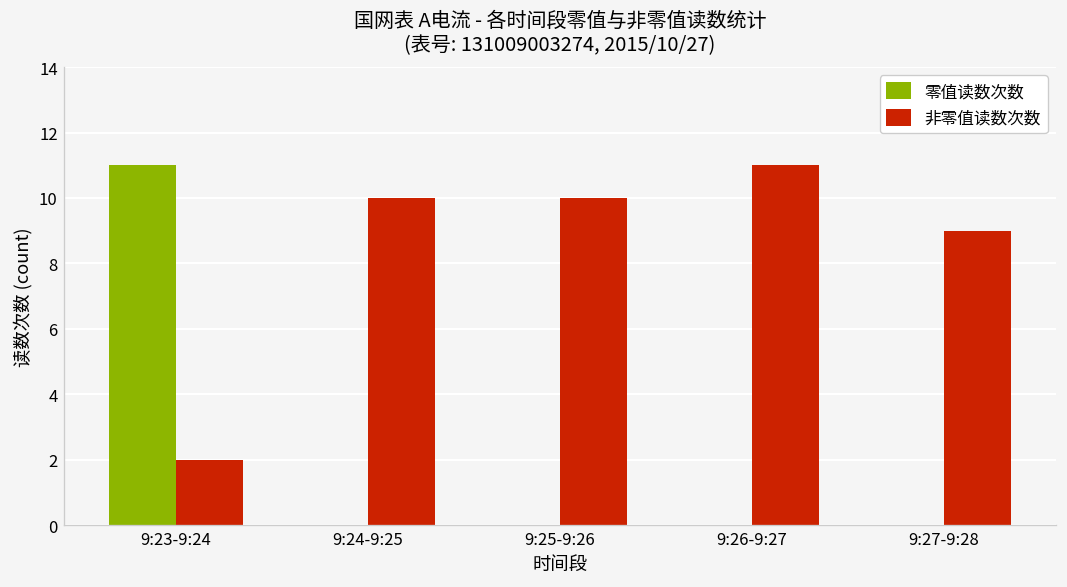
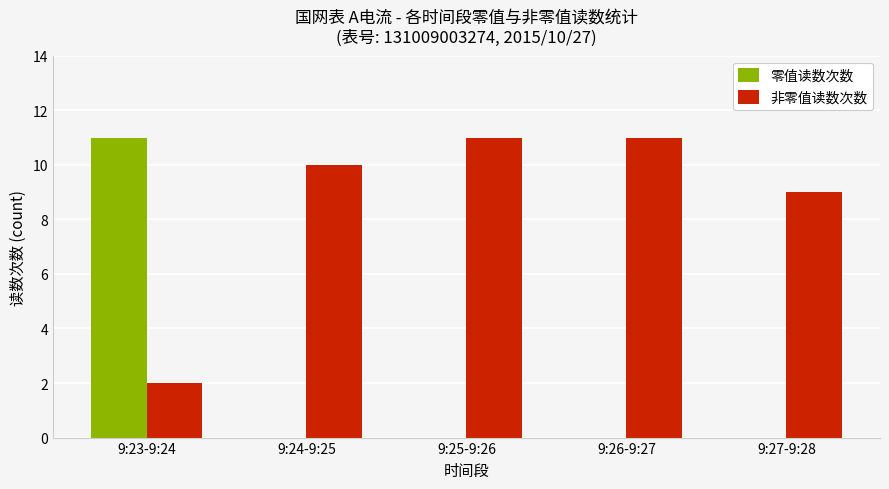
  {
    "零值读数次数": {
      "9:23-9:24": 11,
      "9:24-9:25": 0,
      "9:25-9:26": 0,
      "9:26-9:27": 0,
      "9:27-9:28": 0
    },
    "非零值读数次数": {
      "9:23-9:24": 2,
      "9:24-9:25": 10,
-     "9:25-9:26": 10,
+     "9:25-9:26": 11,
      "9:26-9:27": 11,
      "9:27-9:28": 9
    }
  }
